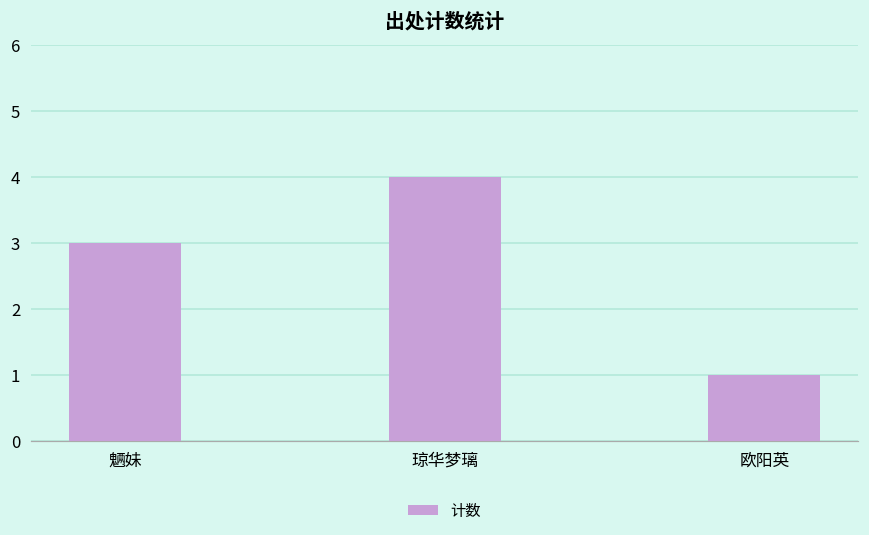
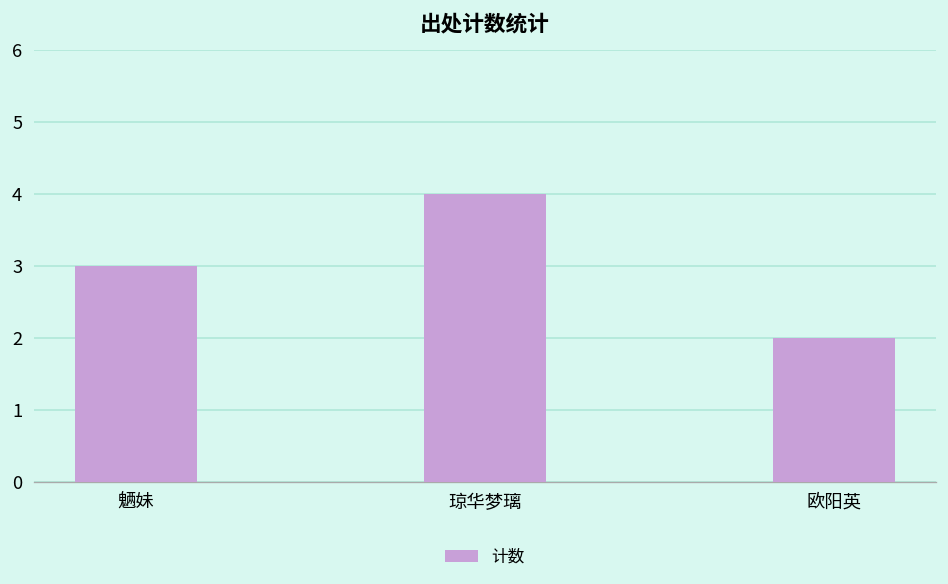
  {
    "魉妹": 3,
    "琼华梦璃": 4,
-   "欧阳英": 1
+   "欧阳英": 2
  }
